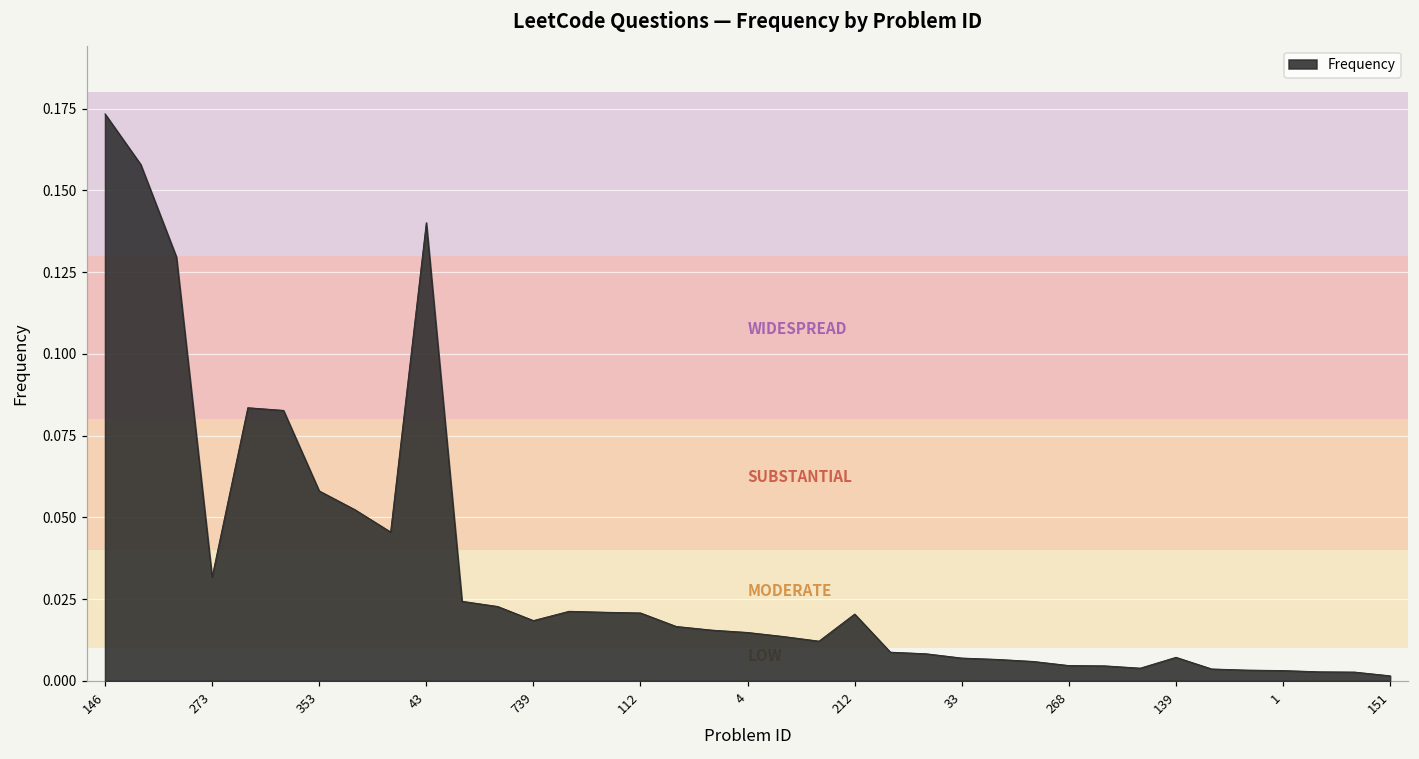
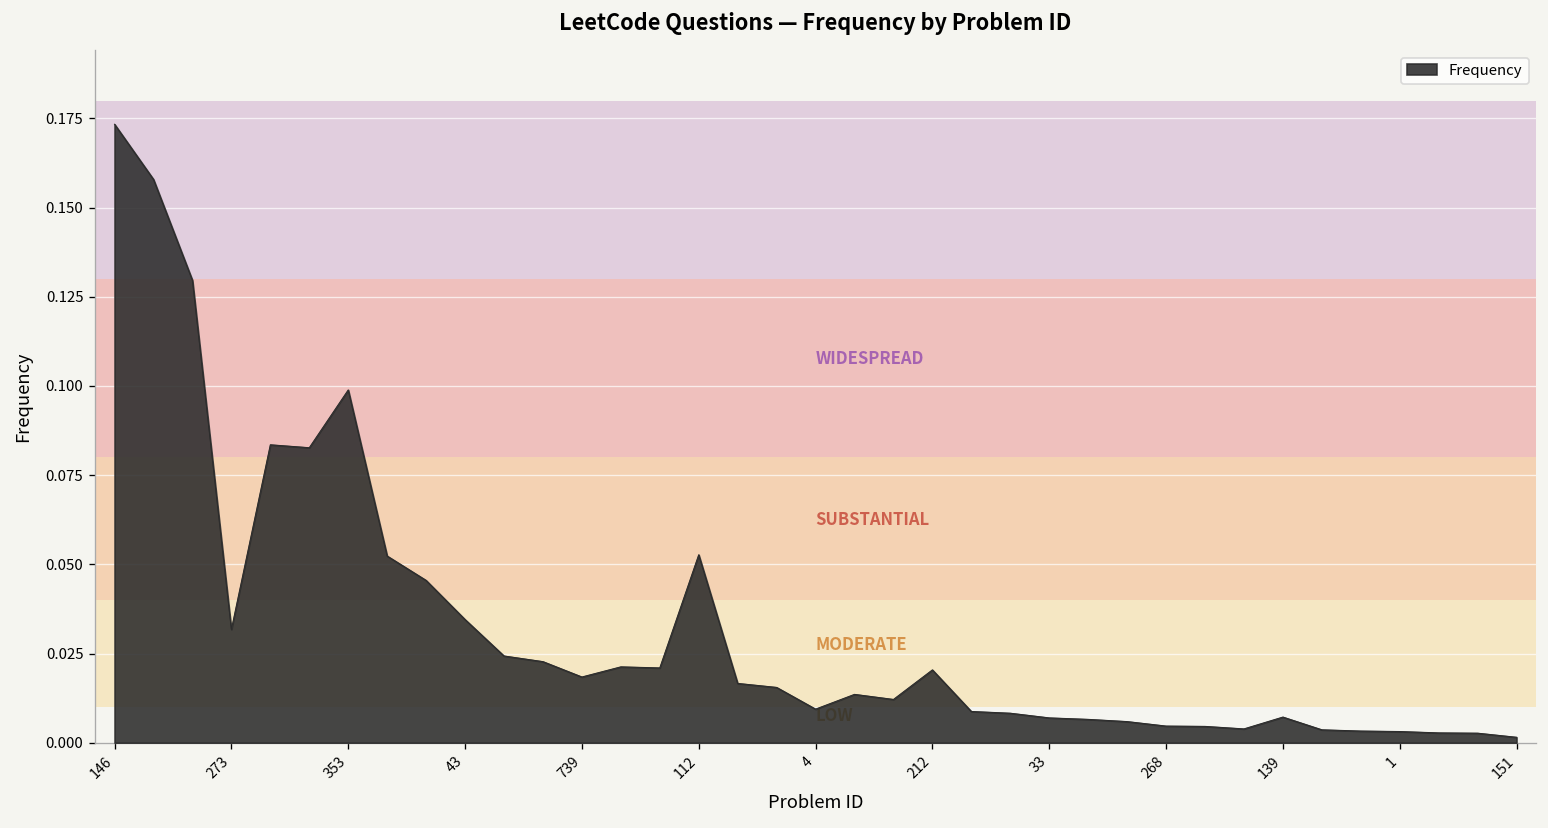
  {
    "146": 0.173,
    "273": 0.032,
-   "353": 0.058,
-   "43": 0.140,
+   "353": 0.099,
+   "43": 0.035,
    "739": 0.018,
-   "112": 0.021,
-   "4": 0.015,
+   "112": 0.053,
+   "4": 0.009,
    "212": 0.020,
    "33": 0.007,
    "268": 0.005,
    "139": 0.007,
    "1": 0.003,
    "151": 0.002
  }
